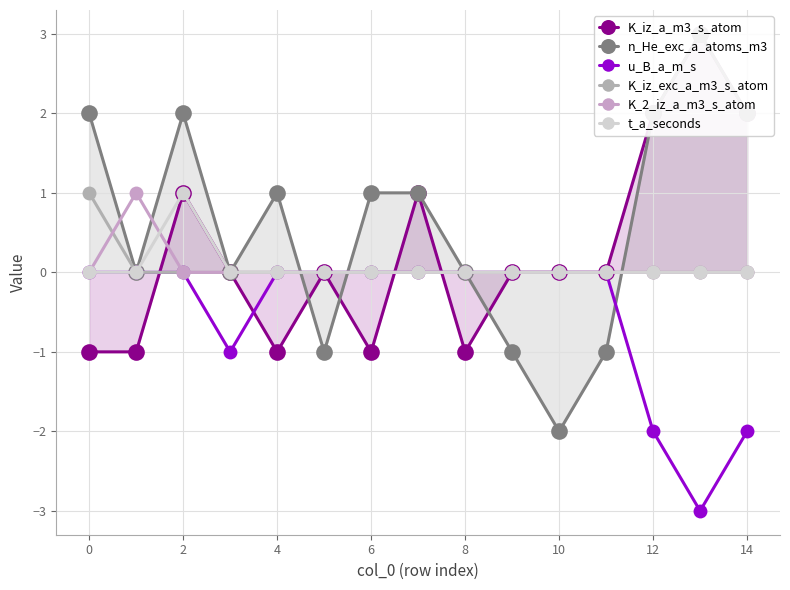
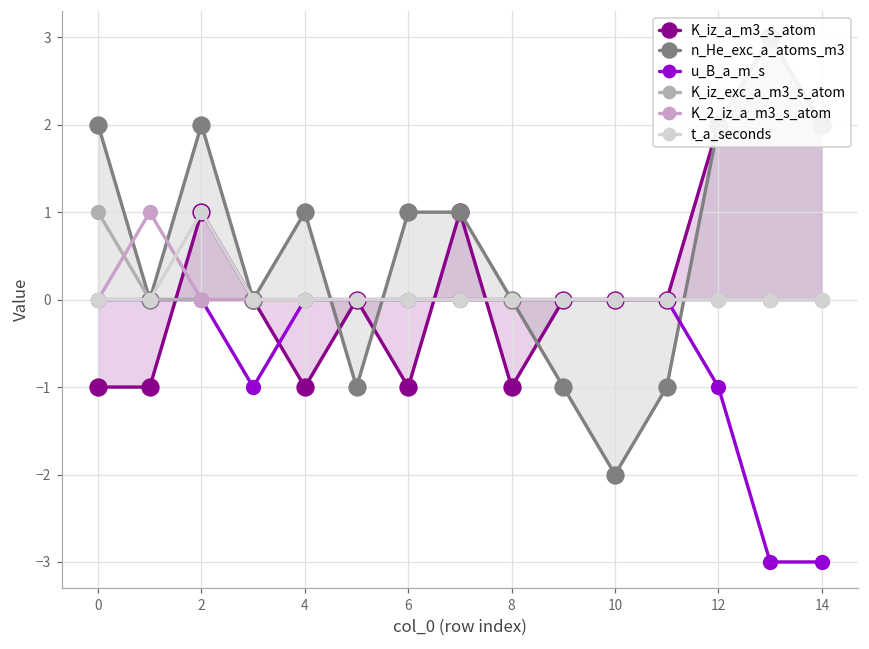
  {
    "u_B_a_m_s": {
-     "12": -2,
-     "14": -2
+     "12": -1,
+     "14": -3
    }
  }
